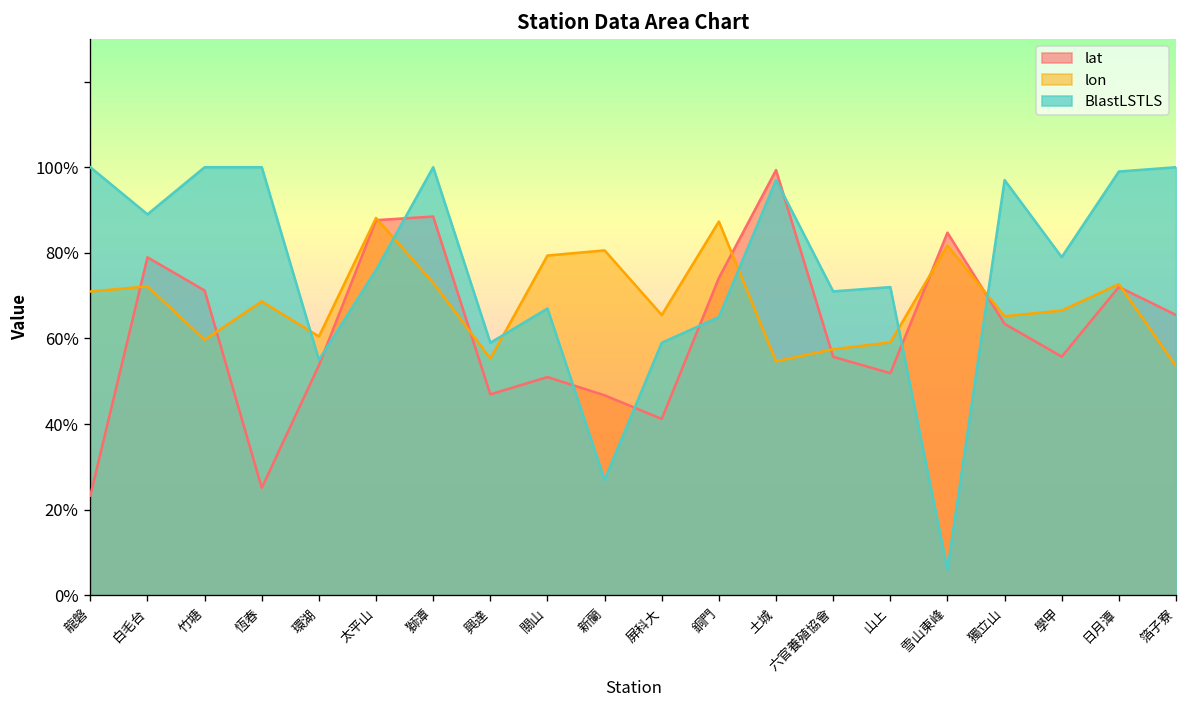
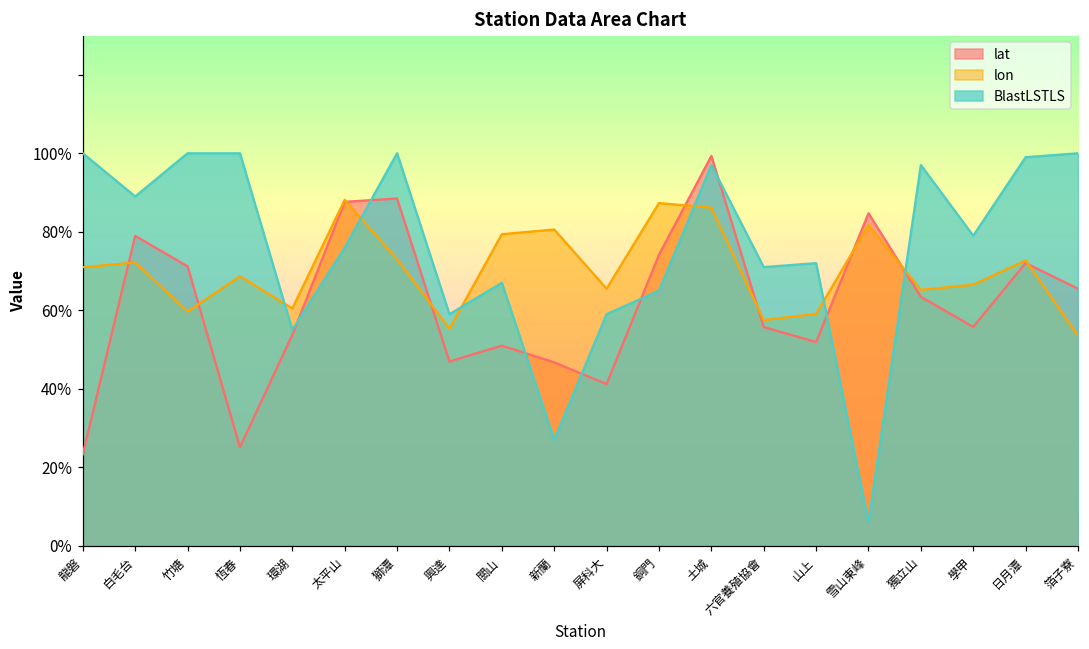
  {
    "lat": {
      "龍磐": "23%",
      "白毛台": "79%",
      "竹塘": "71%",
      "恆春": "25%",
      "環湖": "54%",
      "獅潭": "88%",
      "興達": "47%",
      "關山": "51%",
      "新蘭": "47%",
      "屏科大": "41%",
      "銅門": "74%",
      "土城": "99%",
      "六官養殖協會": "56%",
      "山上": "52%",
      "雪山東峰": "85%",
      "獨立山": "63%",
      "學甲": "56%",
      "箔子寮": "65%"
    },
    "lon": {
      "龍磐": "71%",
      "白毛台": "72%",
      "竹塘": "60%",
      "恆春": "69%",
      "環湖": "60%",
      "獅潭": "73%",
      "興達": "55%",
      "關山": "79%",
      "新蘭": "81%",
      "屏科大": "65%",
      "銅門": "87%",
-     "土城": "55%",
+     "土城": "86%",
      "六官養殖協會": "57%",
      "山上": "59%",
      "雪山東峰": "82%",
      "獨立山": "65%",
      "學甲": "67%",
      "箔子寮": "54%"
    },
    "BlastLSTLS": {
      "龍磐": "100%",
      "白毛台": "89%",
      "竹塘": "100%",
      "恆春": "100%",
      "環湖": "55%",
      "太平山": "76%",
      "獅潭": "100%",
      "興達": "59%",
      "關山": "67%",
      "新蘭": "27%",
      "屏科大": "59%",
      "銅門": "65%",
      "土城": "97%",
      "六官養殖協會": "71%",
      "山上": "72%",
      "雪山東峰": "6%",
      "獨立山": "97%",
      "學甲": "79%",
      "日月潭": "99%",
      "箔子寮": "100%"
    }
  }
